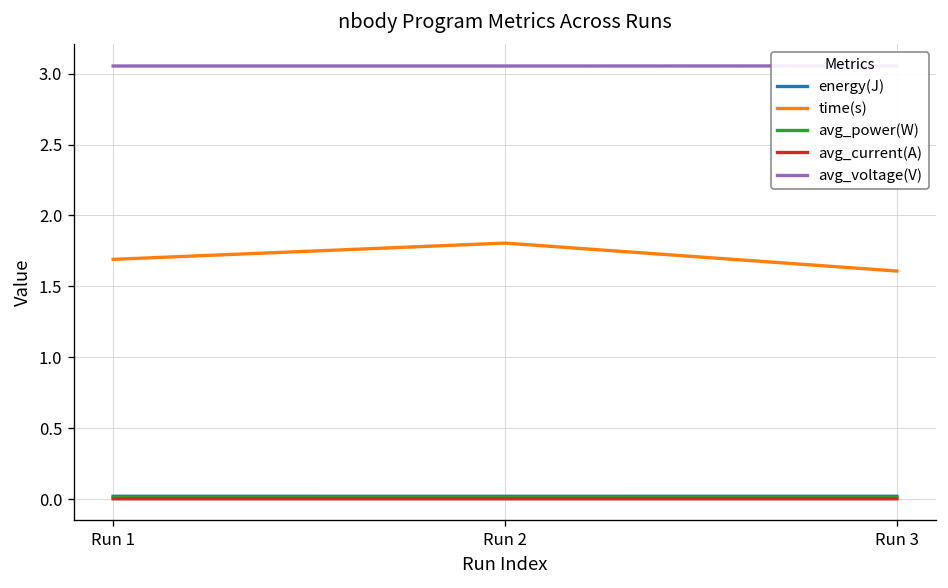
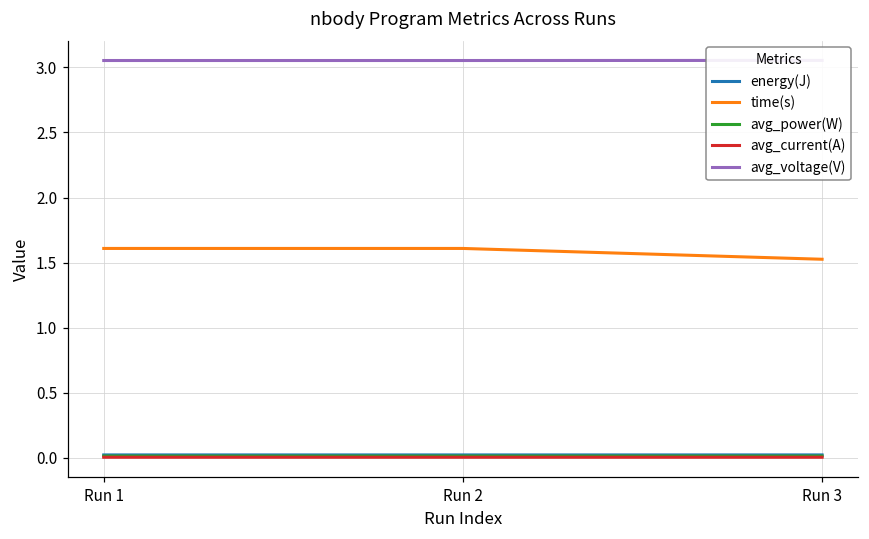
  {
    "time(s)": {
-     "Run 1": 1.69,
-     "Run 2": 1.81,
-     "Run 3": 1.61
+     "Run 1": 1.61,
+     "Run 2": 1.61,
+     "Run 3": 1.53
    },
    "avg_voltage(V)": {
      "Run 1": 3.05,
      "Run 2": 3.05
    }
  }
